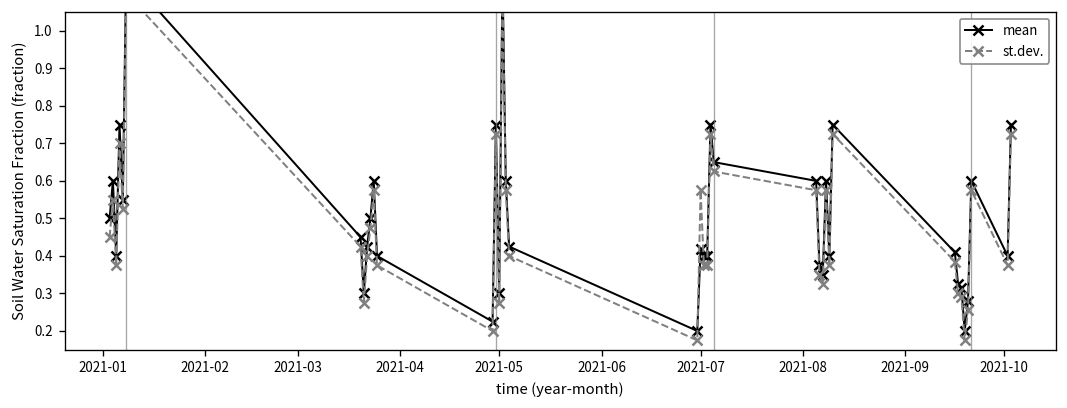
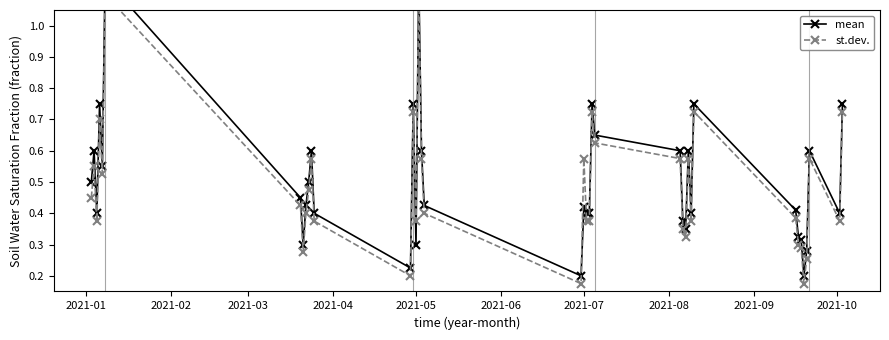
  {
    "mean": {
      "2021-05": 0.30,
      "2021-07": 0.42
    },
    "st.dev.": {
-     "2021-05": 0.28,
+     "2021-05": 0.38,
      "2021-07": 0.58
    }
  }
